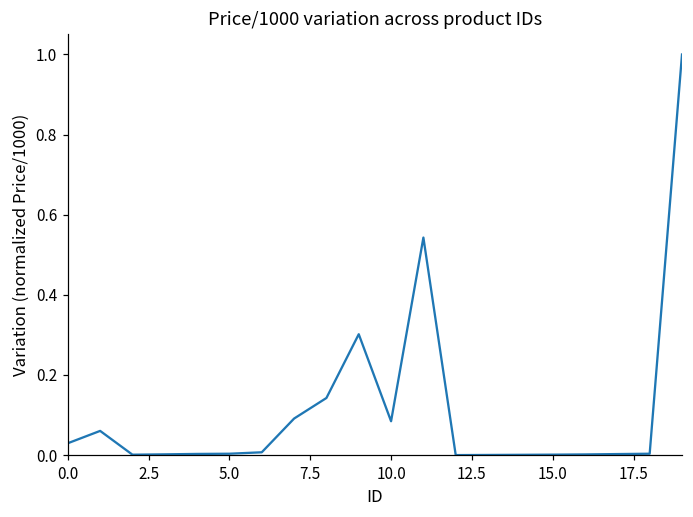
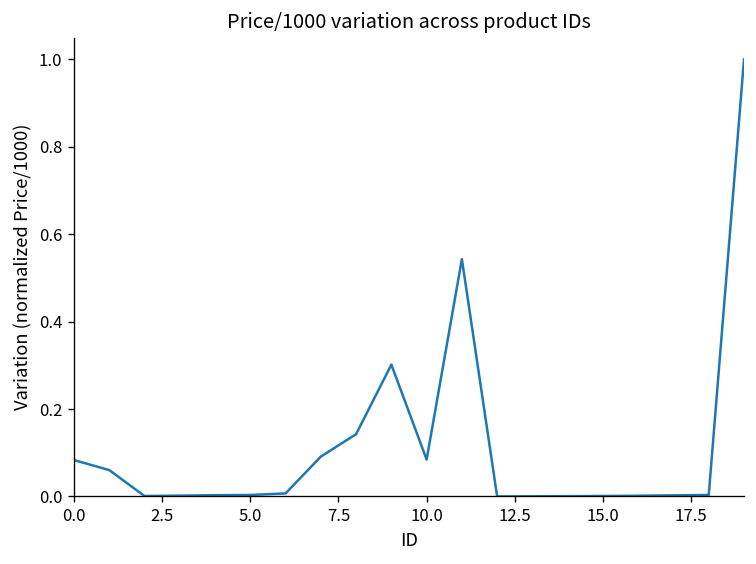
  {
-   "0.0": 0.03,
+   "0.0": 0.08,
    "5.0": 0.00,
    "10.0": 0.08,
    "15.0": 0.00
  }
